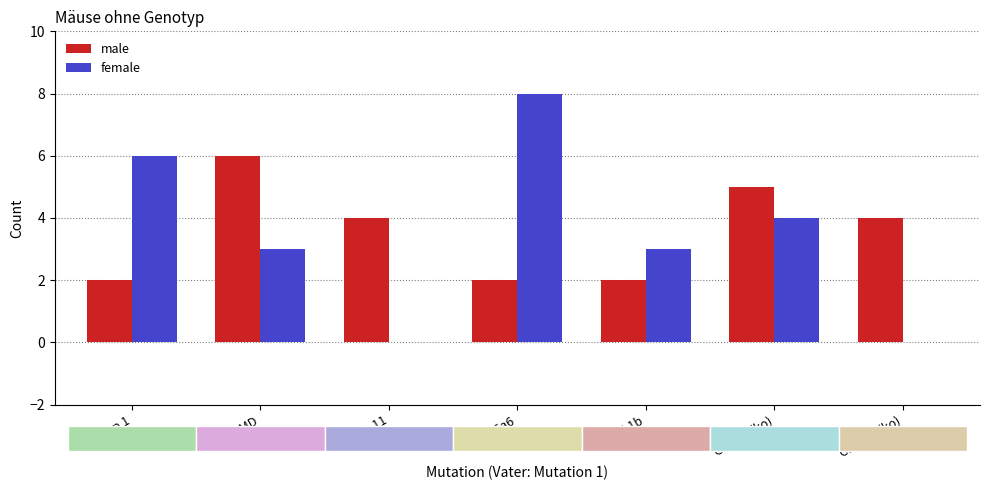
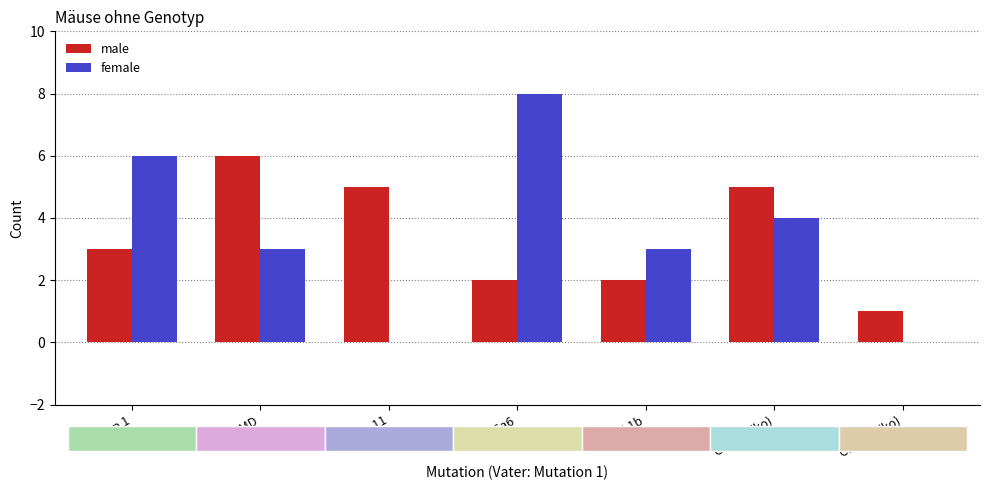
  {
    "male": {
-     "Casp 1": 2,
+     "Casp 1": 3,
      "GSDMD": 6,
-     "Casp 11": 4,
+     "Casp 11": 5,
      "Slc26a6": 2,
      "IL1b": 2,
      "GSDMD(ko)": 5,
-     "Casp 11(ko)": 4
+     "Casp 11(ko)": 1
    },
    "female": {
      "Casp 1": 6,
      "GSDMD": 3,
      "Casp 11": 0,
      "Slc26a6": 8,
      "IL1b": 3,
      "GSDMD(ko)": 4,
      "Casp 11(ko)": 0
    }
  }
